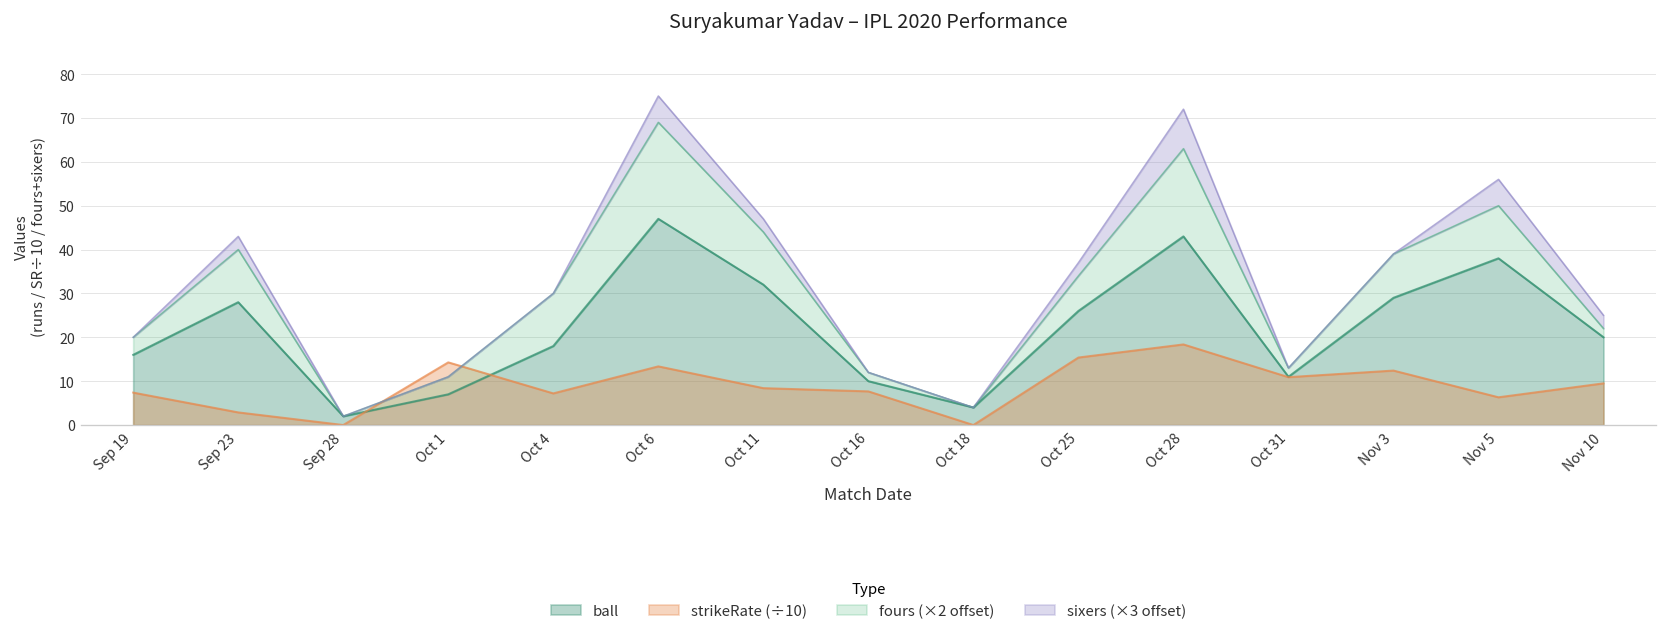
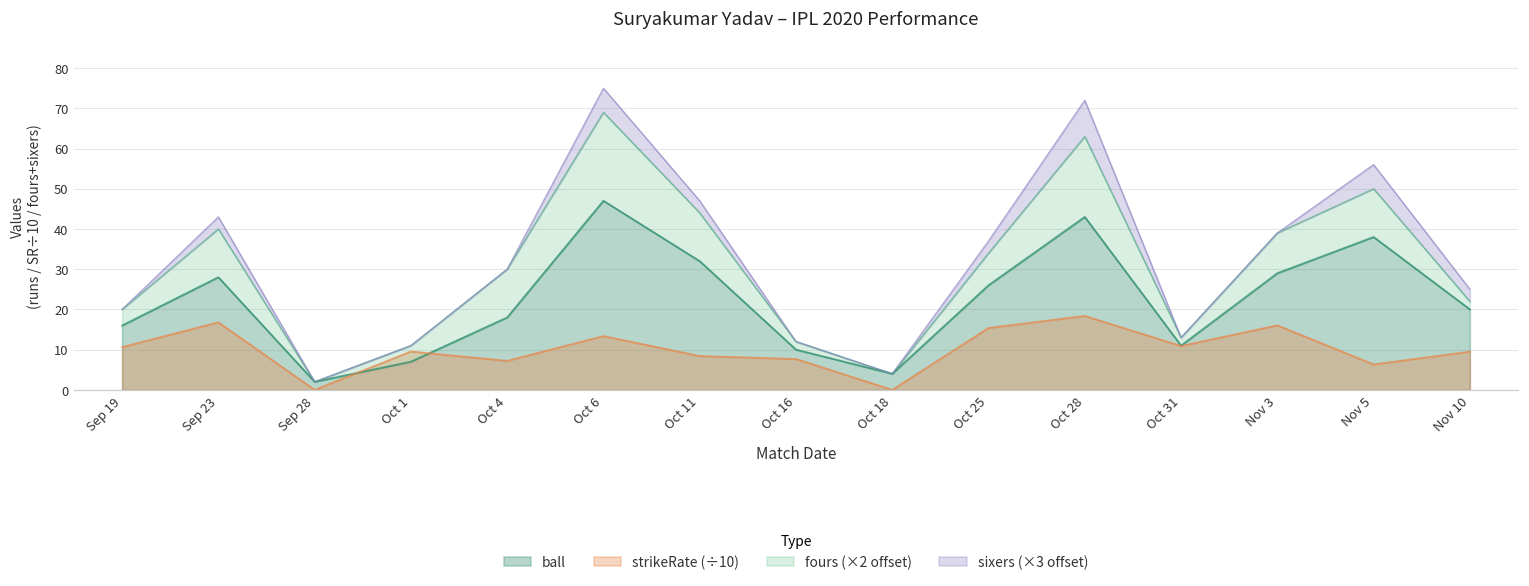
  {
    "strikeRate (÷10)": {
-     "Sep 19": 7,
-     "Sep 23": 3,
+     "Sep 19": 11,
+     "Sep 23": 17,
      "Sep 28": 0,
-     "Oct 1": 14,
+     "Oct 1": 10,
      "Oct 4": 7,
      "Oct 6": 13,
      "Oct 11": 8,
      "Oct 16": 8,
      "Oct 18": 0,
      "Oct 25": 15,
      "Oct 28": 18,
-     "Nov 3": 12,
+     "Nov 3": 16,
      "Nov 5": 6,
      "Nov 10": 10
    }
  }
